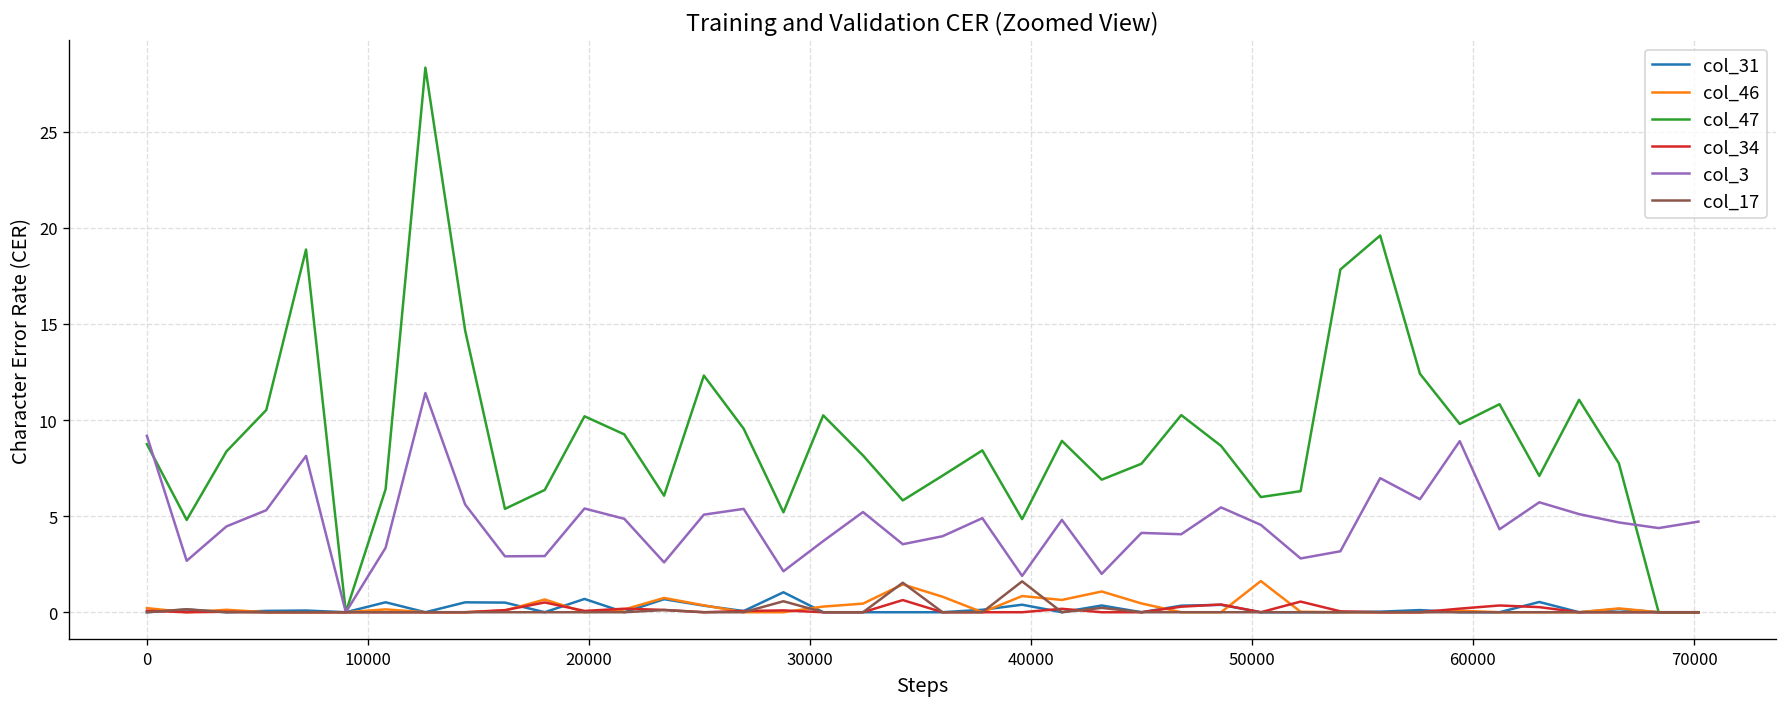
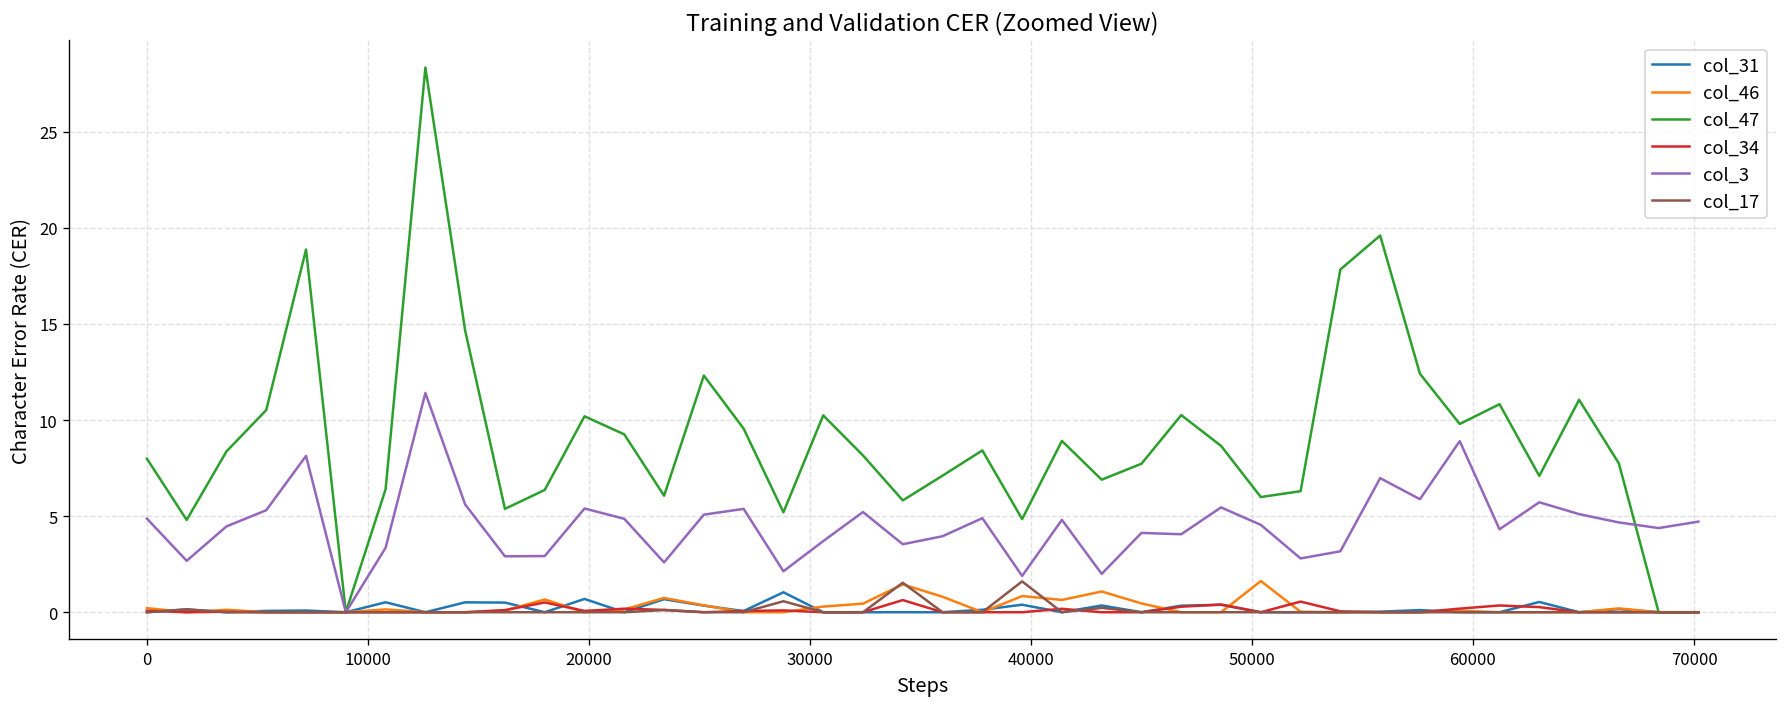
  {
    "col_47": {
-     "0": 8.7
+     "0": 8.0
    },
    "col_3": {
-     "0": 9.2
+     "0": 4.9
    }
  }
